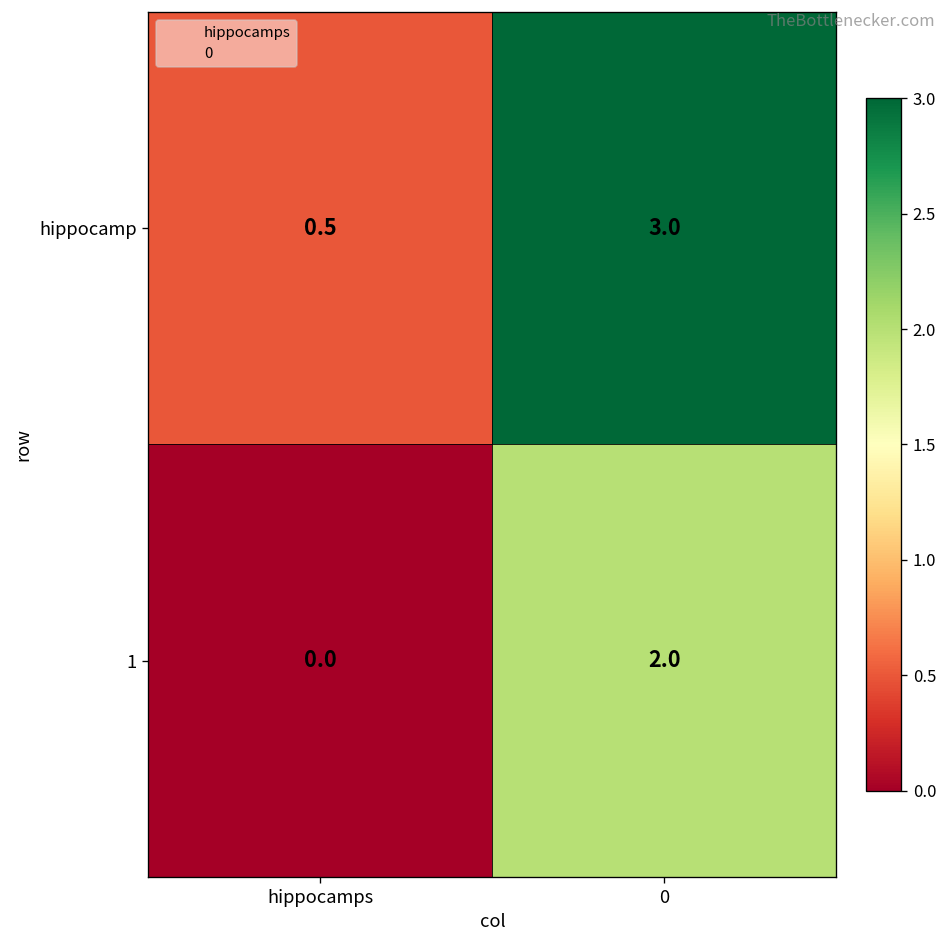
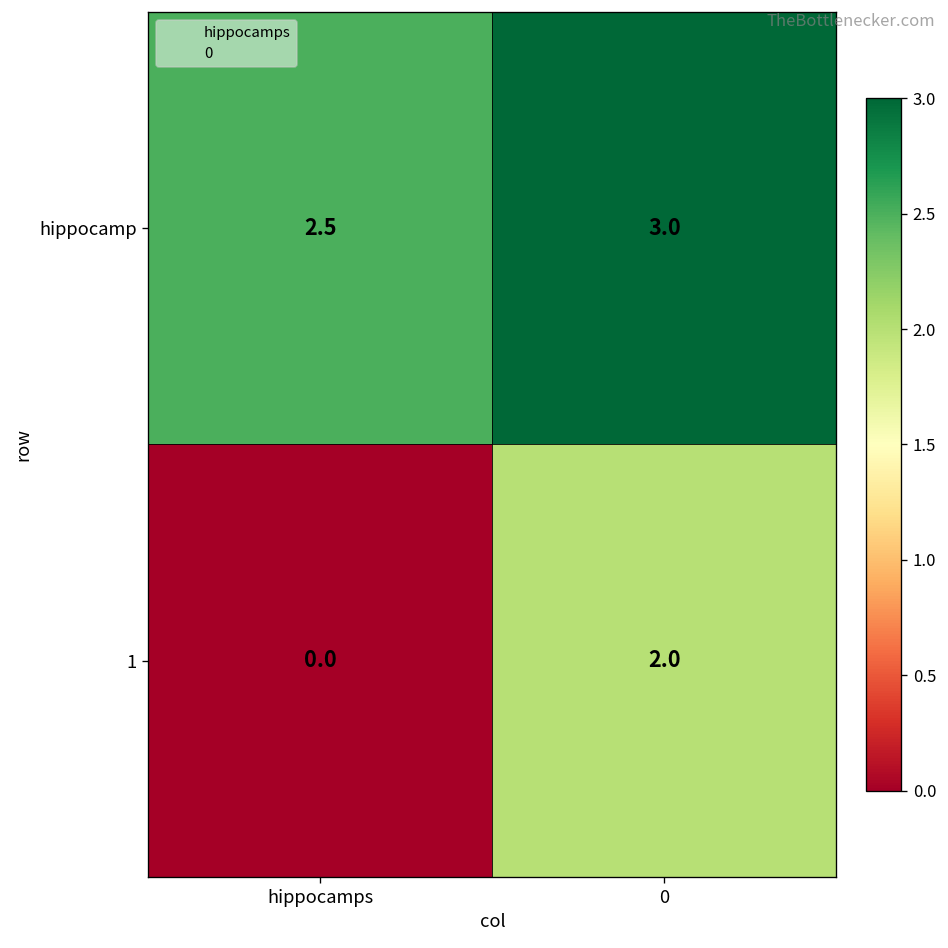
  {
    "hippocamp": {
-     "hippocamps": 0.5,
+     "hippocamps": 2.5,
      "0": 3.0
    },
    "1": {
      "hippocamps": 0.0,
      "0": 2.0
    }
  }
